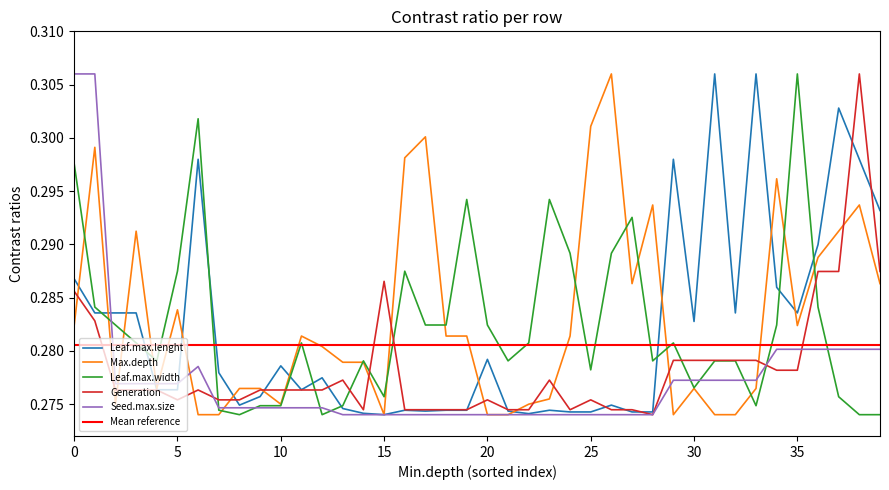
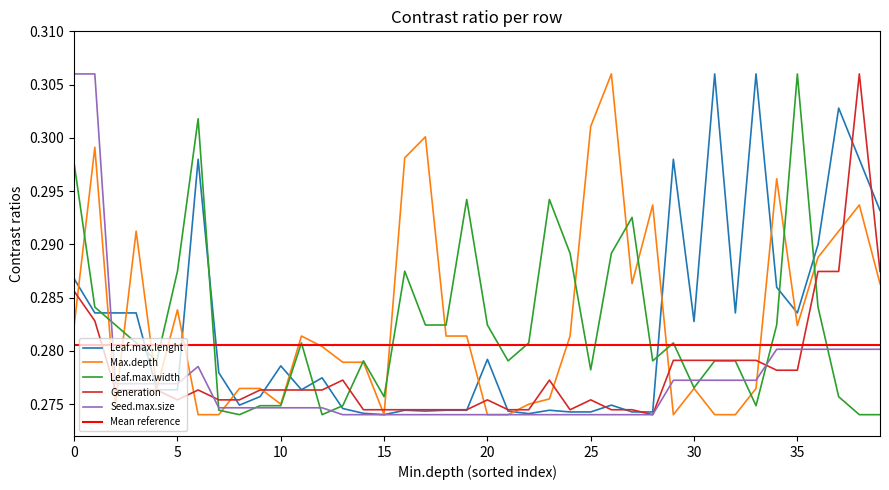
  {
    "Leaf.max.lenght": {
      "0": 0.2868,
      "10": 0.2786,
      "20": 0.2792,
      "25": 0.2743,
      "30": 0.2828,
      "35": 0.2836
    },
    "Max.depth": {
      "0": 0.2824,
      "5": 0.2838,
      "25": 0.3011,
      "35": 0.2824
    },
    "Leaf.max.width": {
      "0": 0.2976,
      "5": 0.2875,
      "15": 0.2757,
      "20": 0.2824,
      "25": 0.2782,
      "35": 0.3060
    },
    "Generation": {
      "0": 0.2856,
      "10": 0.2763,
-     "15": 0.2865,
+     "15": 0.2745,
      "20": 0.2754,
      "25": 0.2754,
      "30": 0.2791,
      "35": 0.2782
    },
    "Seed.max.size": {
      "0": 0.3060,
      "25": 0.2740,
      "30": 0.2772,
      "35": 0.2801
    }
  }
